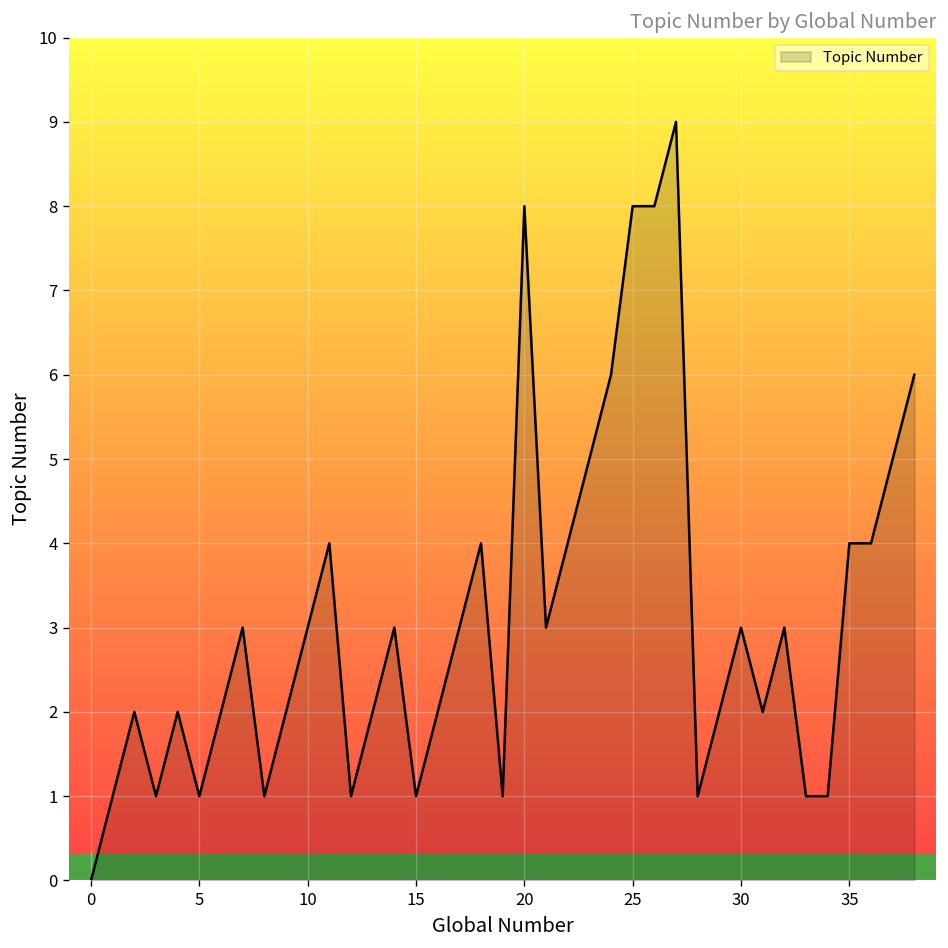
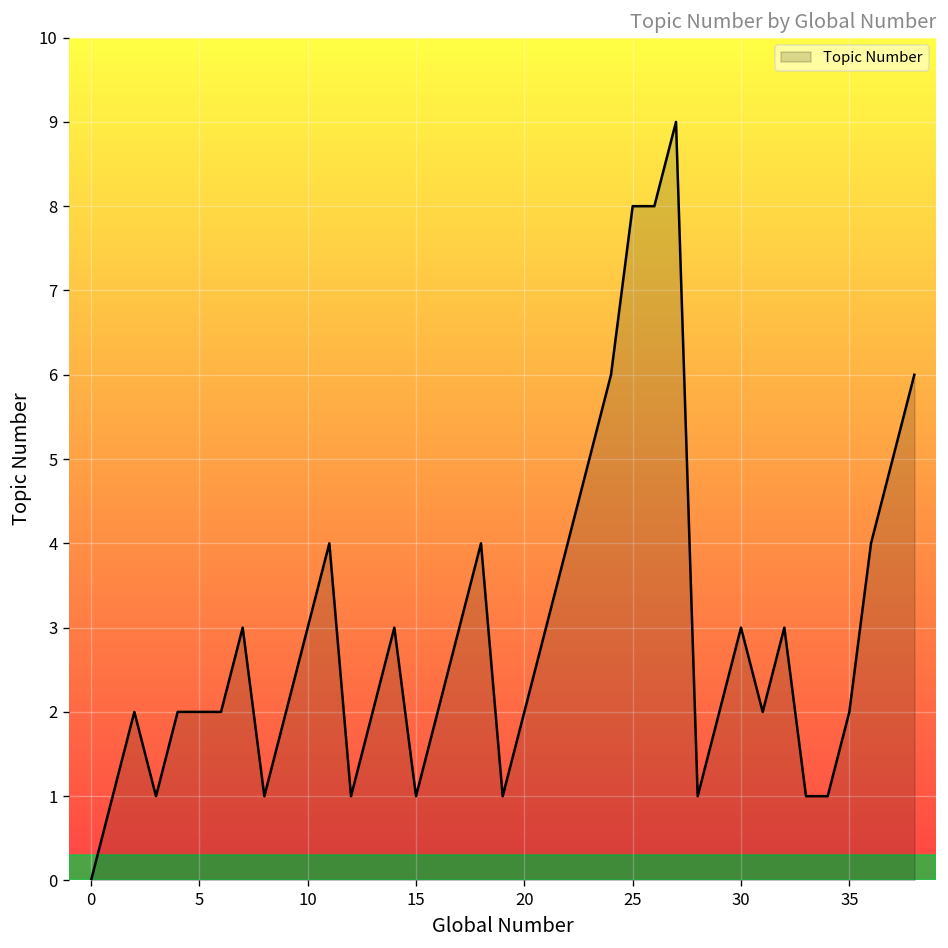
  {
-   "5": 1,
+   "5": 2,
    "10": 3,
    "15": 1,
-   "20": 8,
+   "20": 2,
    "25": 8,
    "30": 3,
-   "35": 4
+   "35": 2
  }
